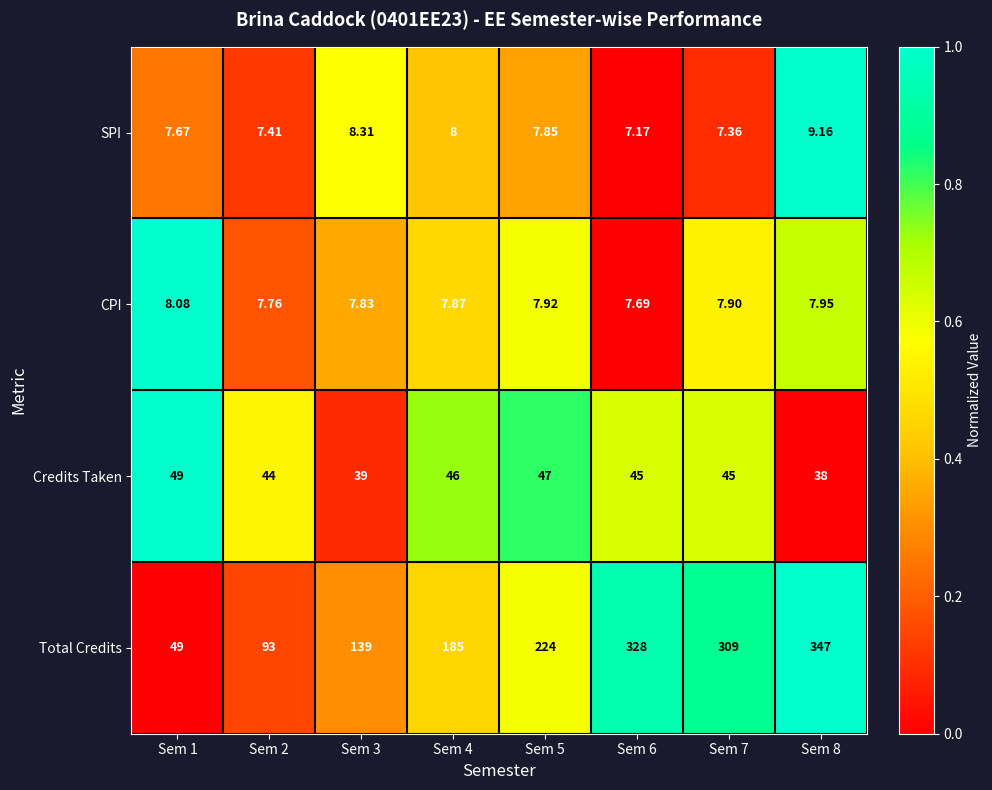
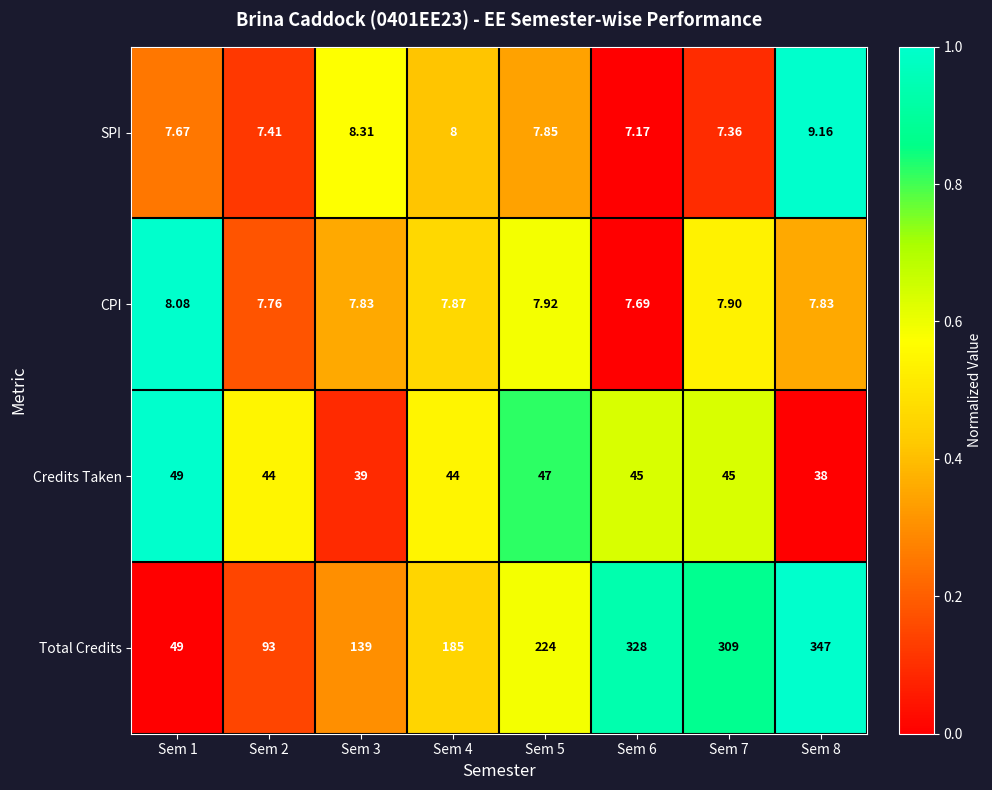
  {
    "SPI": {
      "Sem 1": 7.67,
      "Sem 2": 7.41,
      "Sem 3": 8.31,
      "Sem 4": 8,
      "Sem 5": 7.85,
      "Sem 6": 7.17,
      "Sem 7": 7.36,
      "Sem 8": 9.16
    },
    "CPI": {
      "Sem 1": 8.08,
      "Sem 2": 7.76,
      "Sem 3": 7.83,
      "Sem 4": 7.87,
      "Sem 5": 7.92,
      "Sem 6": 7.69,
      "Sem 7": 7.90,
-     "Sem 8": 7.95
+     "Sem 8": 7.83
    },
    "Credits Taken": {
      "Sem 1": 49,
      "Sem 2": 44,
      "Sem 3": 39,
-     "Sem 4": 46,
+     "Sem 4": 44,
      "Sem 5": 47,
      "Sem 6": 45,
      "Sem 7": 45,
      "Sem 8": 38
    },
    "Total Credits": {
      "Sem 1": 49,
      "Sem 2": 93,
      "Sem 3": 139,
      "Sem 4": 185,
      "Sem 5": 224,
      "Sem 6": 328,
      "Sem 7": 309,
      "Sem 8": 347
    }
  }
